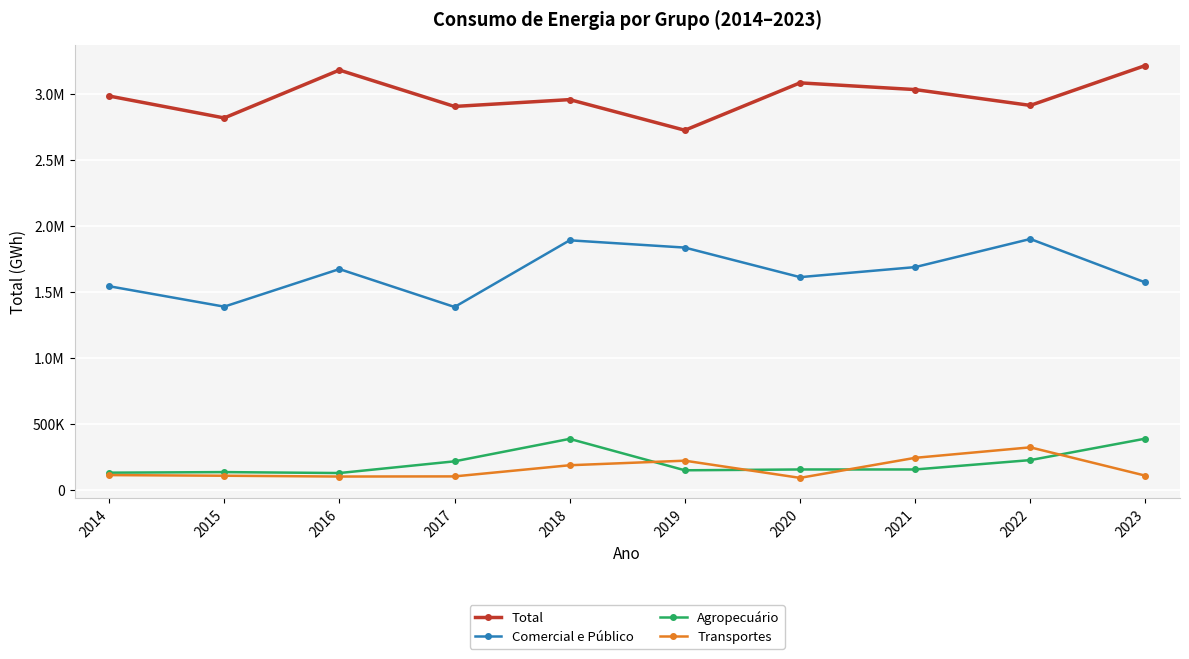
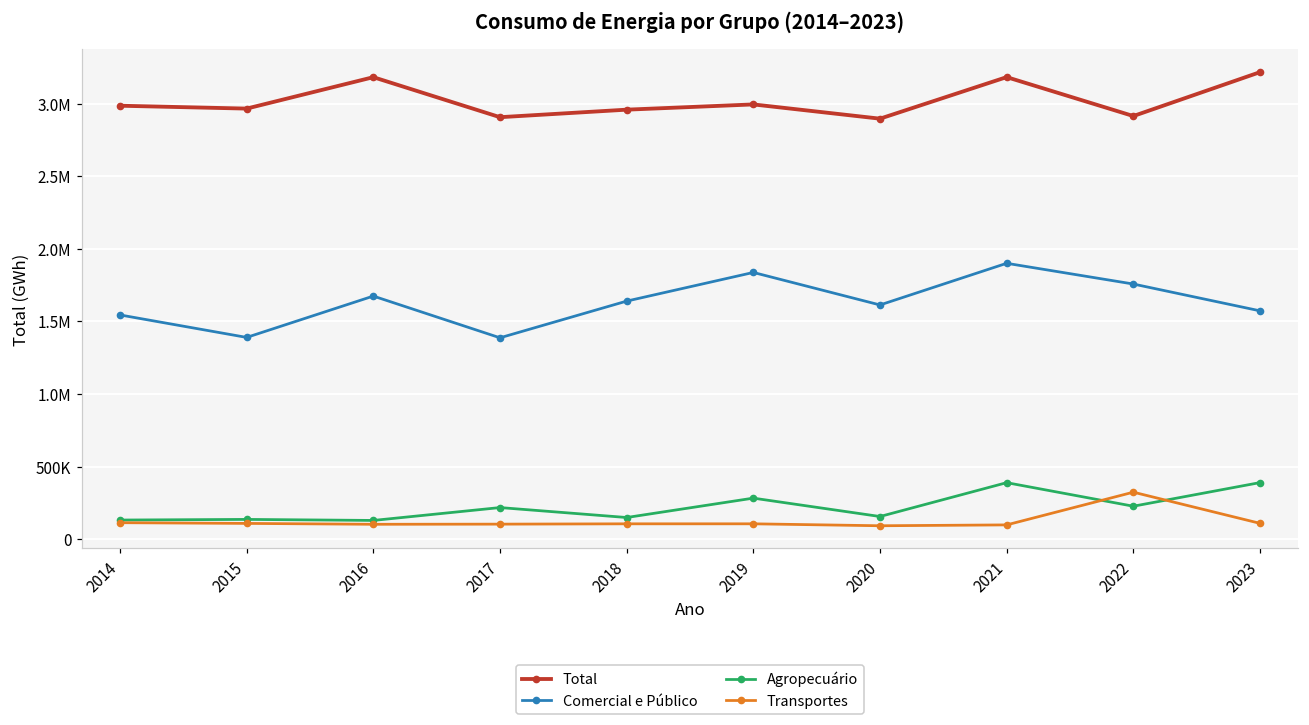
  {
    "Total": {
      "2014": 2990000,
-     "2015": 2820000,
+     "2015": 2970000,
      "2016": 3180000,
      "2017": 2910000,
      "2018": 2960000,
-     "2019": 2730000,
-     "2020": 3090000,
-     "2021": 3040000,
+     "2019": 3000000,
+     "2020": 2900000,
+     "2021": 3180000,
      "2022": 2920000,
      "2023": 3220000
    },
    "Comercial e Público": {
      "2014": 1540000,
      "2015": 1390000,
      "2016": 1670000,
      "2017": 1390000,
-     "2018": 1890000,
+     "2018": 1640000,
      "2019": 1840000,
      "2020": 1610000,
-     "2021": 1690000,
-     "2022": 1900000,
+     "2021": 1900000,
+     "2022": 1760000,
      "2023": 1570000
    },
    "Agropecuário": {
      "2015": 140000,
      "2016": 130000,
      "2017": 220000,
-     "2018": 390000,
-     "2019": 150000,
+     "2018": 150000,
+     "2019": 280000,
      "2020": 160000,
-     "2021": 160000,
+     "2021": 390000,
      "2022": 230000,
      "2023": 390000
    },
    "Transportes": {
      "2015": 110000,
      "2016": 100000,
      "2017": 100000,
-     "2018": 190000,
-     "2019": 220000,
+     "2018": 110000,
+     "2019": 110000,
      "2020": 90000,
-     "2021": 240000,
+     "2021": 100000,
      "2022": 320000,
      "2023": 110000
    }
  }
